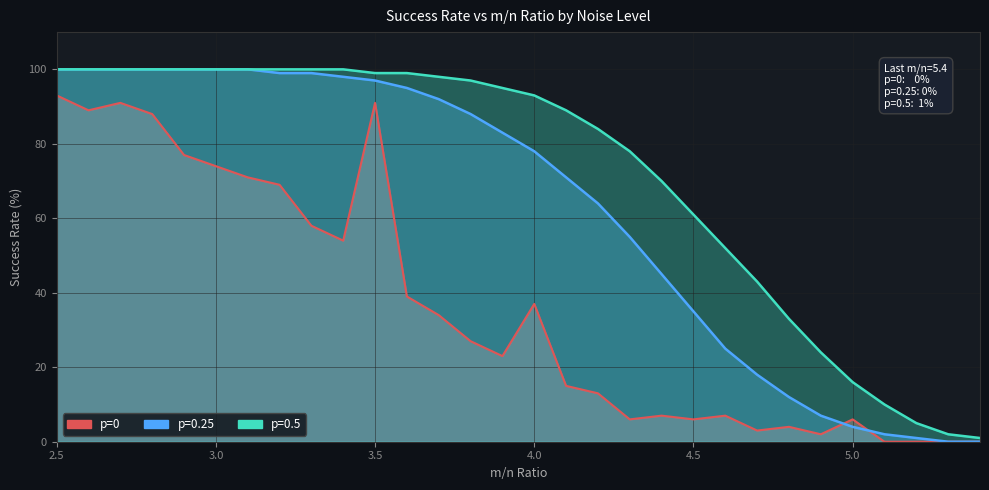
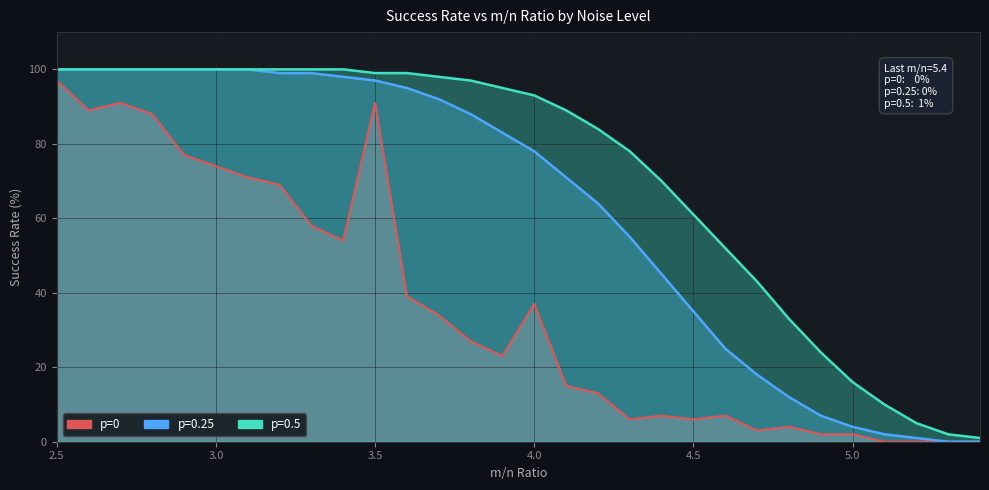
  {
    "p=0": {
-     "2.5": 93,
+     "2.5": 97,
      "3.0": 74,
      "3.5": 91,
      "4.0": 37,
      "4.5": 6,
-     "5.0": 6
+     "5.0": 2
    }
  }
